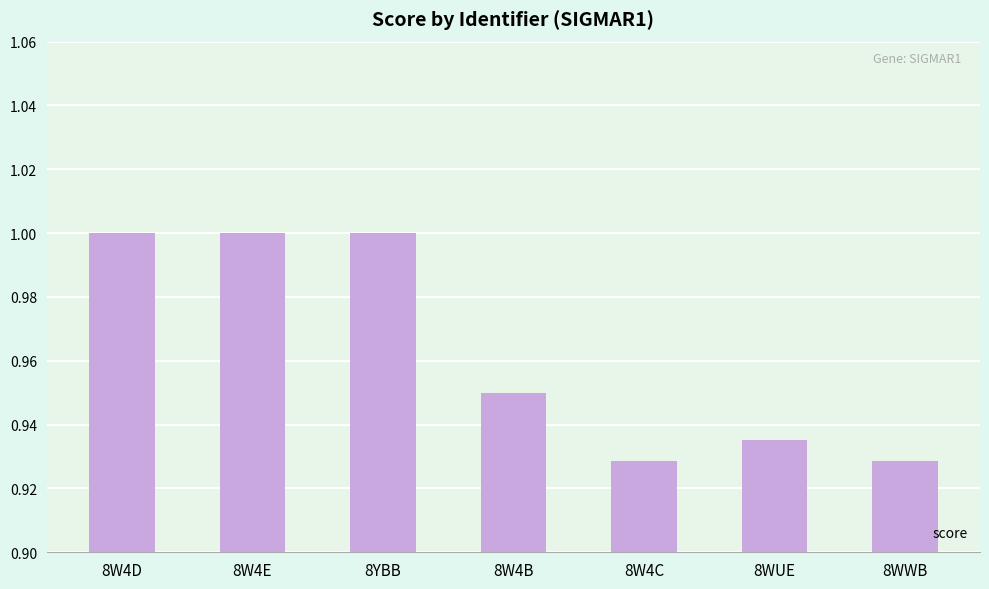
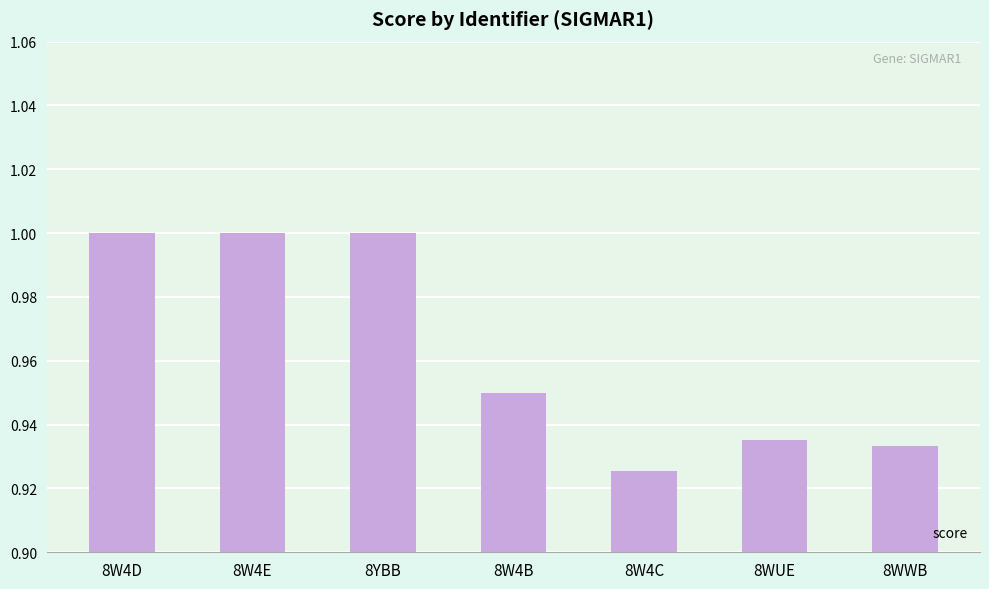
  {
    "8W4D": 1.000,
    "8W4E": 1.000,
    "8YBB": 1.000,
    "8W4B": 0.950,
-   "8W4C": 0.928,
+   "8W4C": 0.926,
    "8WUE": 0.935,
-   "8WWB": 0.928
+   "8WWB": 0.933
  }
